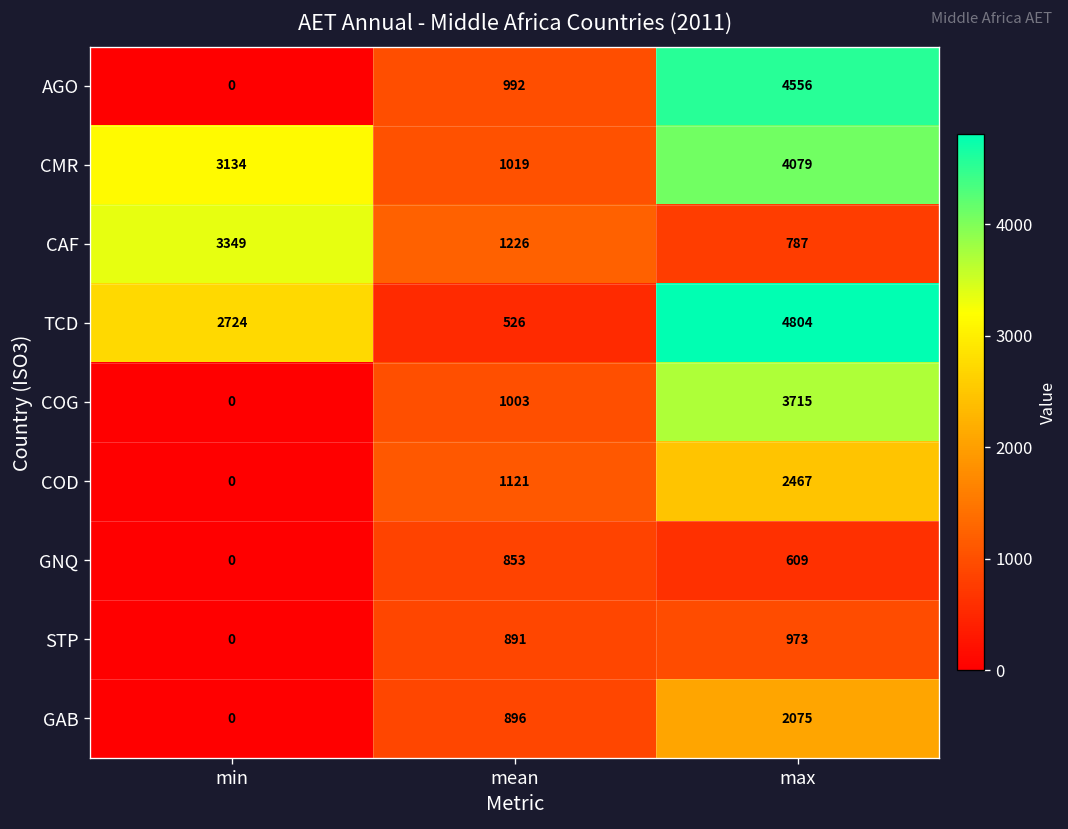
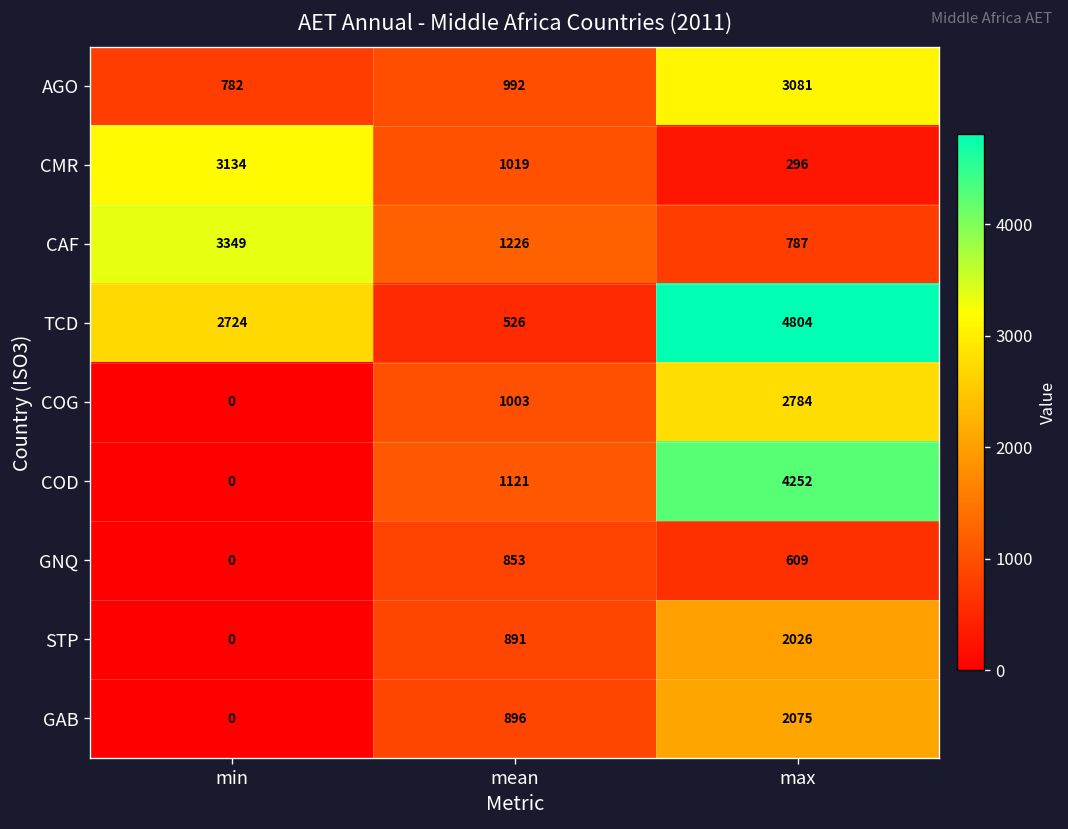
  {
    "AGO": {
-     "min": 0,
+     "min": 782,
      "mean": 992,
-     "max": 4556
+     "max": 3081
    },
    "CMR": {
      "min": 3134,
      "mean": 1019,
-     "max": 4079
+     "max": 296
    },
    "CAF": {
      "min": 3349,
      "mean": 1226,
      "max": 787
    },
    "TCD": {
      "min": 2724,
      "mean": 526,
      "max": 4804
    },
    "COG": {
      "min": 0,
      "mean": 1003,
-     "max": 3715
+     "max": 2784
    },
    "COD": {
      "min": 0,
      "mean": 1121,
-     "max": 2467
+     "max": 4252
    },
    "GNQ": {
      "min": 0,
      "mean": 853,
      "max": 609
    },
    "STP": {
      "min": 0,
      "mean": 891,
-     "max": 973
+     "max": 2026
    },
    "GAB": {
      "min": 0,
      "mean": 896,
      "max": 2075
    }
  }
